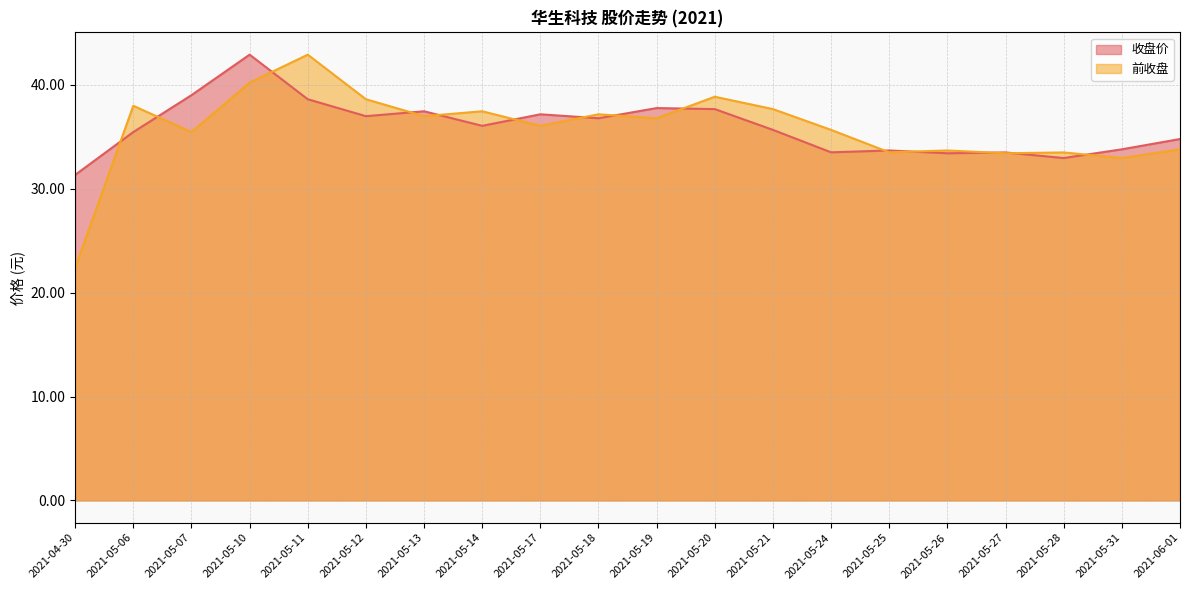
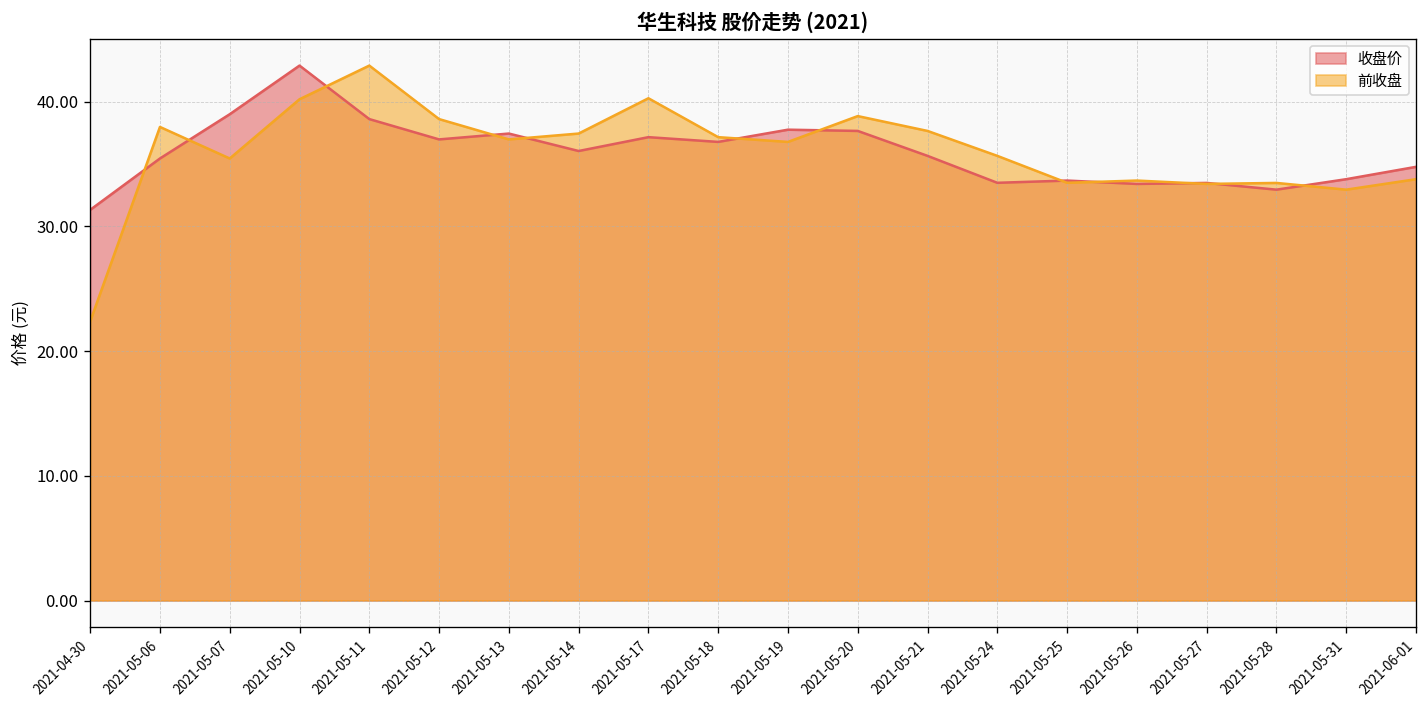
  {
    "收盘价": {
      "2021-04-30": 31.3,
      "2021-05-06": 35.5,
      "2021-05-07": 39.0,
      "2021-05-10": 42.9,
      "2021-05-11": 38.6,
      "2021-05-12": 37.0,
      "2021-05-13": 37.5,
      "2021-05-14": 36.1,
      "2021-05-17": 37.2,
      "2021-05-18": 36.8,
      "2021-05-19": 37.8,
      "2021-05-20": 37.7,
      "2021-05-21": 35.7,
      "2021-05-24": 33.5,
      "2021-05-26": 33.4,
      "2021-05-28": 33.0,
      "2021-05-31": 33.8,
      "2021-06-01": 34.8
    },
    "前收盘": {
      "2021-04-30": 22.4,
      "2021-05-06": 38.0,
      "2021-05-07": 35.5,
      "2021-05-10": 40.2,
      "2021-05-11": 42.9,
      "2021-05-12": 38.6,
      "2021-05-13": 37.0,
      "2021-05-14": 37.5,
-     "2021-05-17": 36.1,
+     "2021-05-17": 40.3,
      "2021-05-18": 37.2,
      "2021-05-19": 36.8,
      "2021-05-20": 38.9,
      "2021-05-21": 37.7,
      "2021-05-24": 35.7,
      "2021-05-26": 33.7,
      "2021-05-28": 33.5,
      "2021-05-31": 33.0,
      "2021-06-01": 33.8
    }
  }
